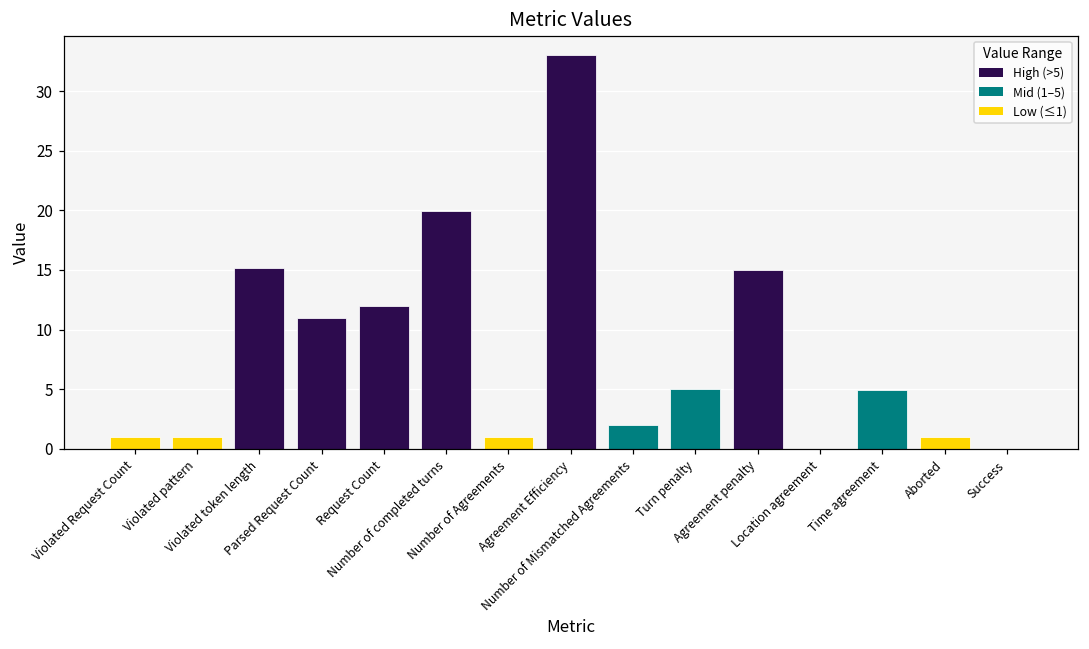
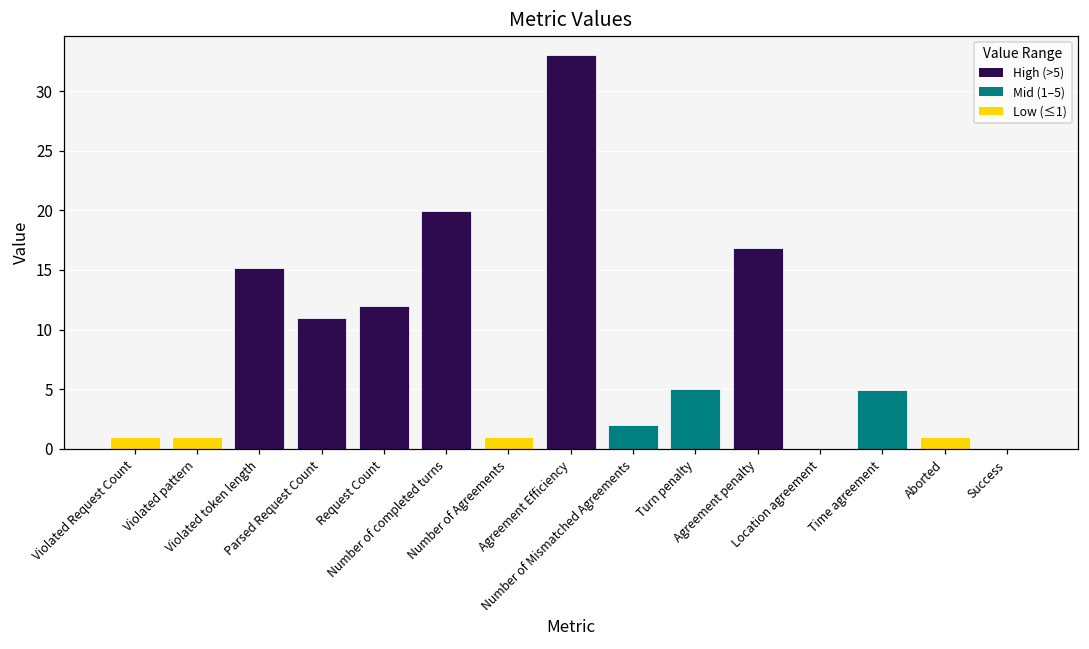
  {
    "Violated Request Count": 1.0,
    "Violated pattern": 1.0,
    "Violated token length": 15.2,
    "Parsed Request Count": 11.0,
    "Request Count": 12.0,
    "Number of completed turns": 19.9,
    "Number of Agreements": 1.0,
    "Agreement Efficiency": 33.0,
    "Number of Mismatched Agreements": 2.0,
    "Turn penalty": 5.0,
-   "Agreement penalty": 15.0,
+   "Agreement penalty": 16.8,
    "Location agreement": 0.0,
    "Time agreement": 4.9,
    "Aborted": 1.0,
    "Success": 0.0
  }
